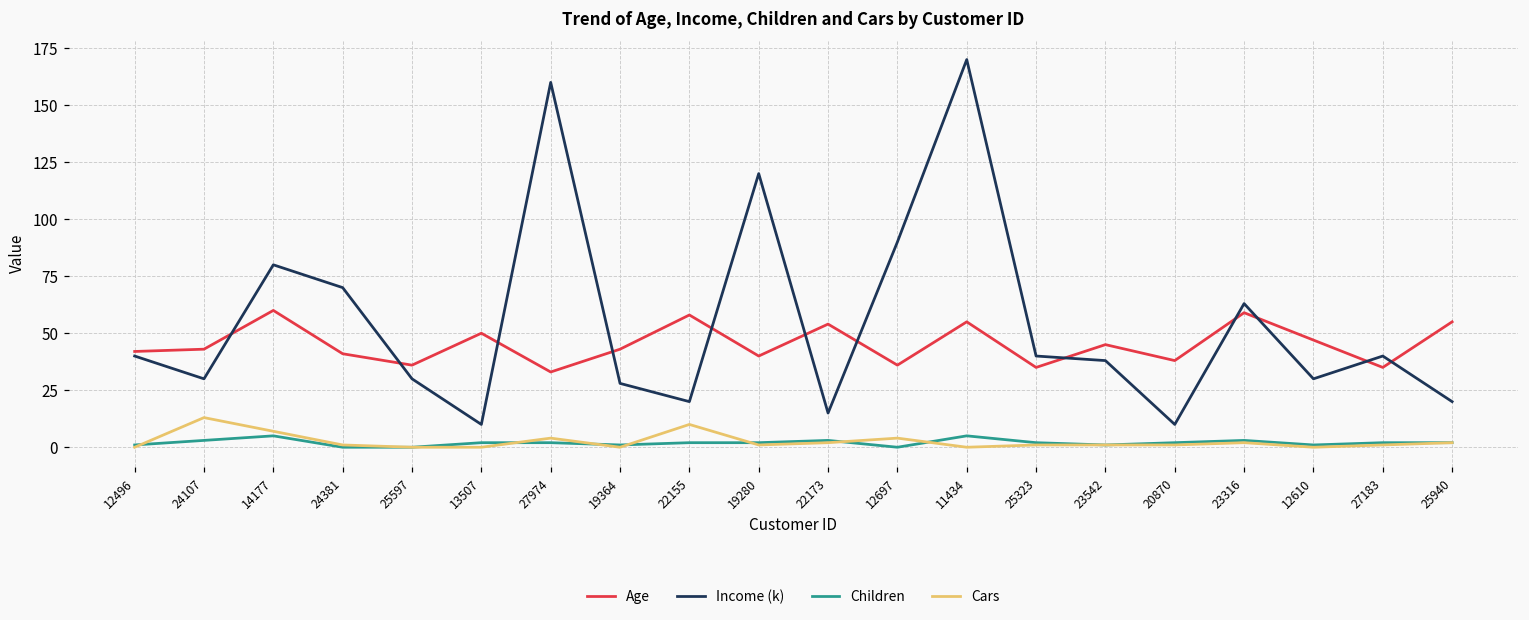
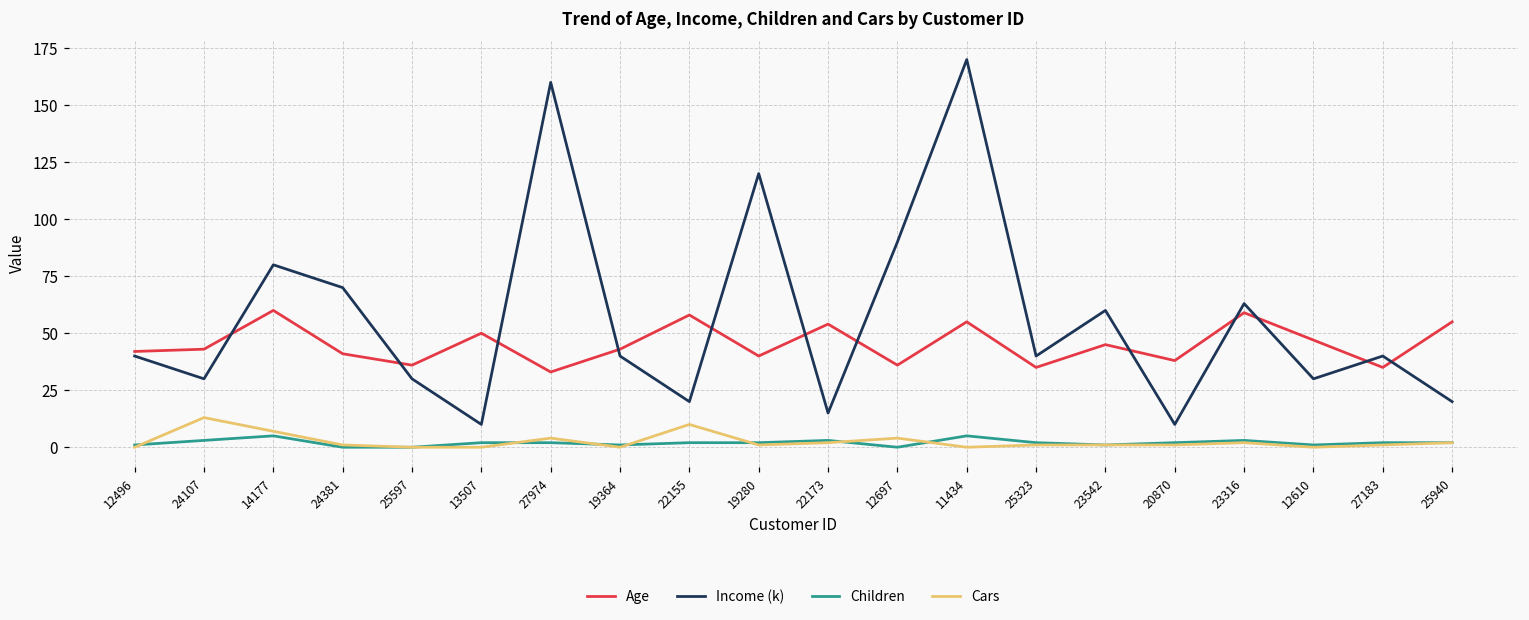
  {
    "Age": {
      "12496": 42,
      "24107": 43,
      "14177": 60,
      "24381": 41,
      "25597": 36,
      "13507": 50,
      "27974": 33,
      "19364": 43,
      "22155": 58,
      "19280": 40,
      "22173": 54,
      "12697": 36,
      "11434": 55,
      "25323": 35,
      "23542": 45,
      "20870": 38,
      "23316": 59,
      "12610": 47,
      "27183": 35,
      "25940": 55
    },
    "Income (k)": {
      "12496": 40,
      "24107": 30,
      "14177": 80,
      "24381": 70,
      "25597": 30,
      "13507": 10,
      "27974": 160,
-     "19364": 28,
+     "19364": 40,
      "22155": 20,
      "19280": 120,
      "22173": 15,
      "12697": 90,
      "11434": 170,
      "25323": 40,
-     "23542": 38,
+     "23542": 60,
      "20870": 10,
      "23316": 63,
      "12610": 30,
      "27183": 40,
      "25940": 20
    },
    "Children": {
      "24107": 3,
      "14177": 5,
      "13507": 2,
      "27974": 2,
      "22155": 2,
      "12697": 0,
      "11434": 5
    },
    "Cars": {
      "24107": 13,
      "14177": 7,
      "13507": 0,
      "27974": 4,
      "22155": 10,
      "12697": 4,
      "11434": 0
    }
  }
